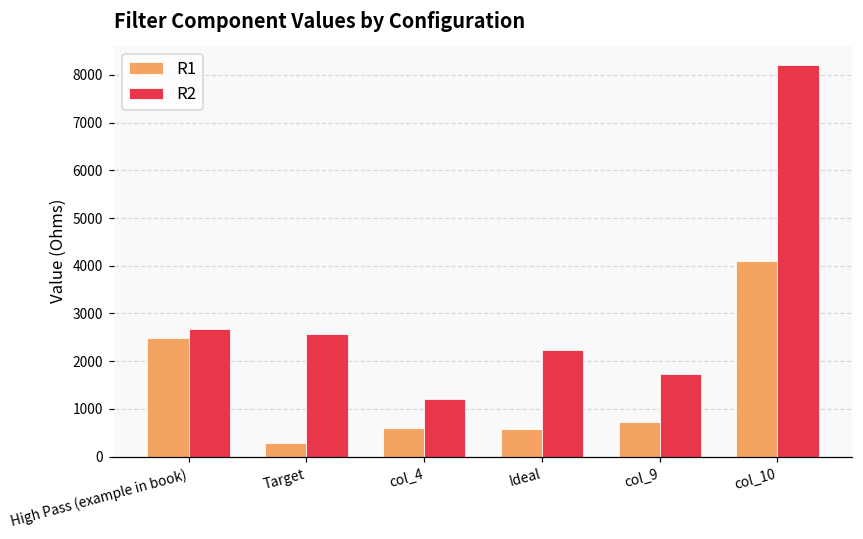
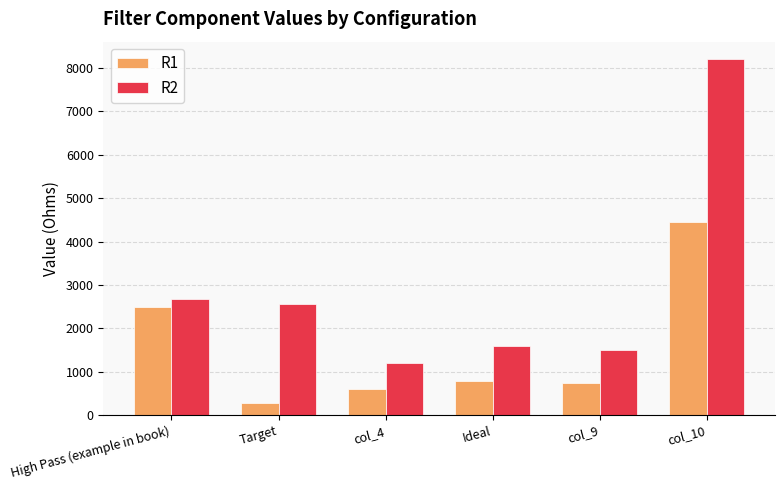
  {
    "R1": {
      "High Pass (example in book)": 2500,
      "Target": 300,
      "col_4": 600,
-     "Ideal": 600,
+     "Ideal": 800,
      "col_9": 700,
-     "col_10": 4100
+     "col_10": 4500
    },
    "R2": {
      "High Pass (example in book)": 2700,
      "Target": 2600,
      "col_4": 1200,
-     "Ideal": 2200,
-     "col_9": 1700,
+     "Ideal": 1600,
+     "col_9": 1500,
      "col_10": 8200
    }
  }
